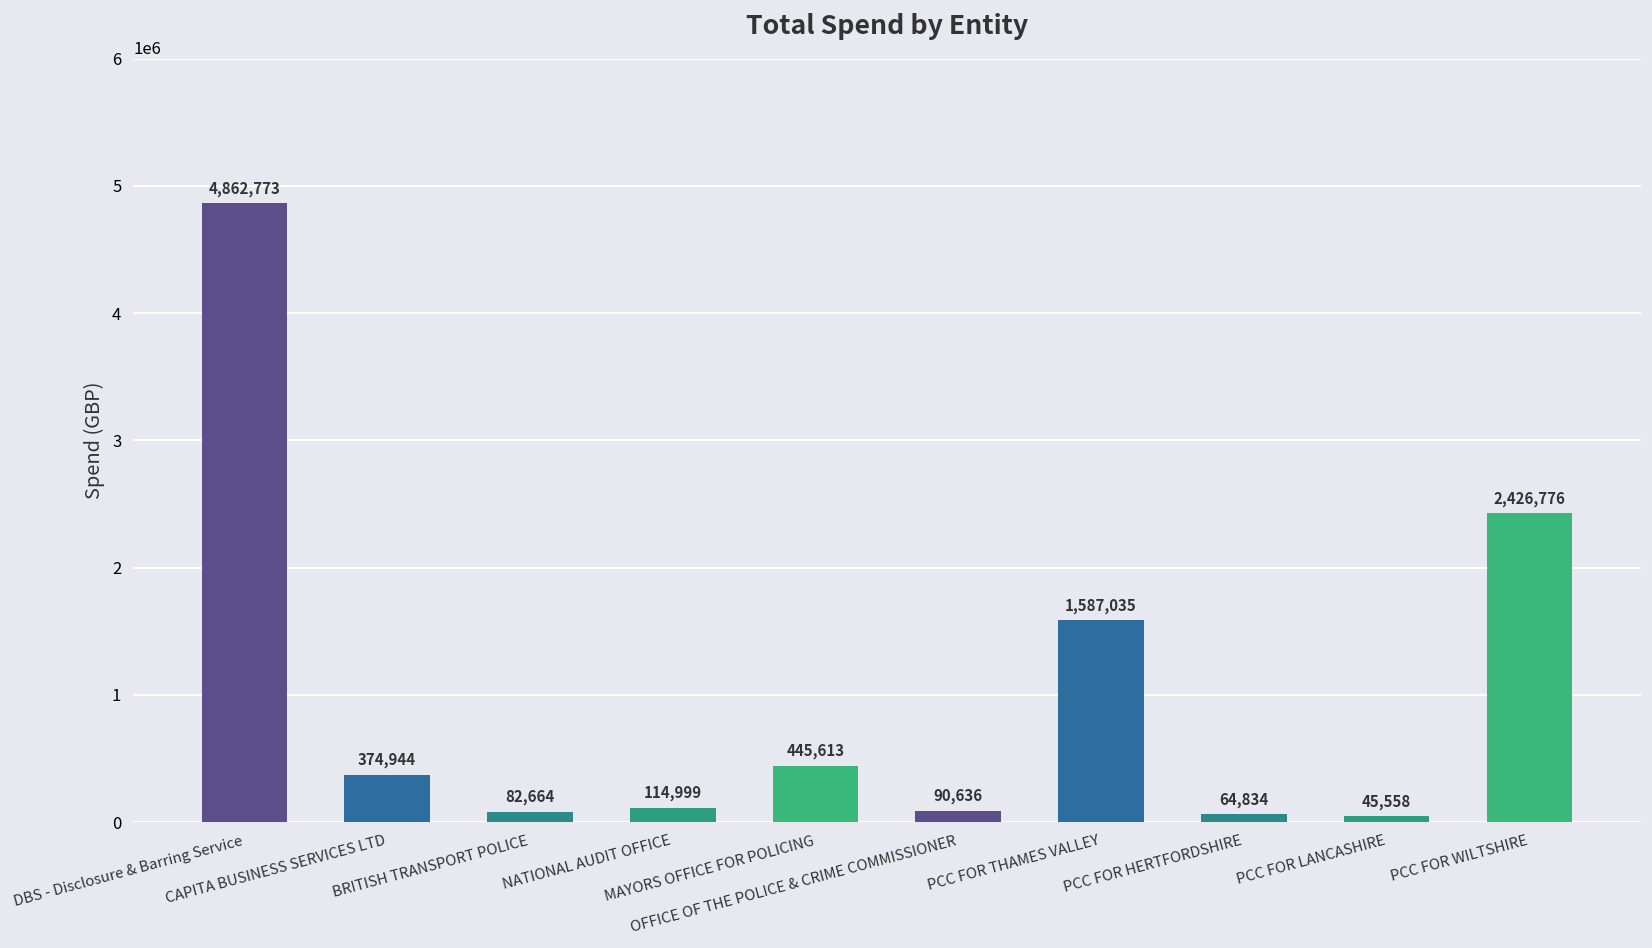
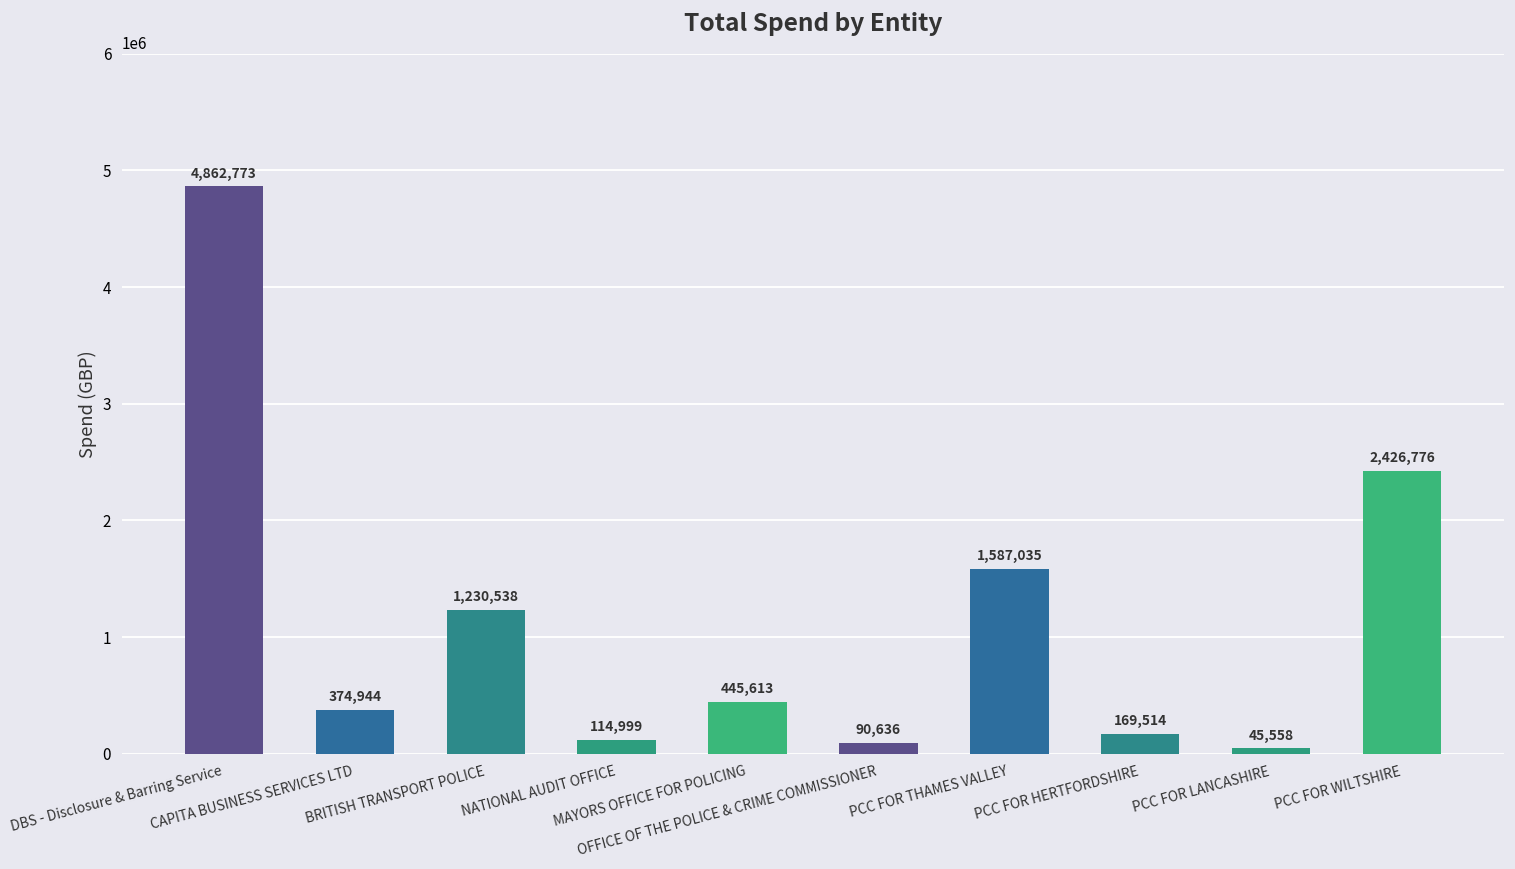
  {
    "DBS - Disclosure & Barring Service": "4,862,773",
    "CAPITA BUSINESS SERVICES LTD": "374,944",
-   "BRITISH TRANSPORT POLICE": "82,664",
+   "BRITISH TRANSPORT POLICE": "1,230,538",
    "NATIONAL AUDIT OFFICE": "114,999",
    "MAYORS OFFICE FOR POLICING": "445,613",
    "OFFICE OF THE POLICE & CRIME COMMISSIONER": "90,636",
    "PCC FOR THAMES VALLEY": "1,587,035",
-   "PCC FOR HERTFORDSHIRE": "64,834",
+   "PCC FOR HERTFORDSHIRE": "169,514",
    "PCC FOR LANCASHIRE": "45,558",
    "PCC FOR WILTSHIRE": "2,426,776"
  }
